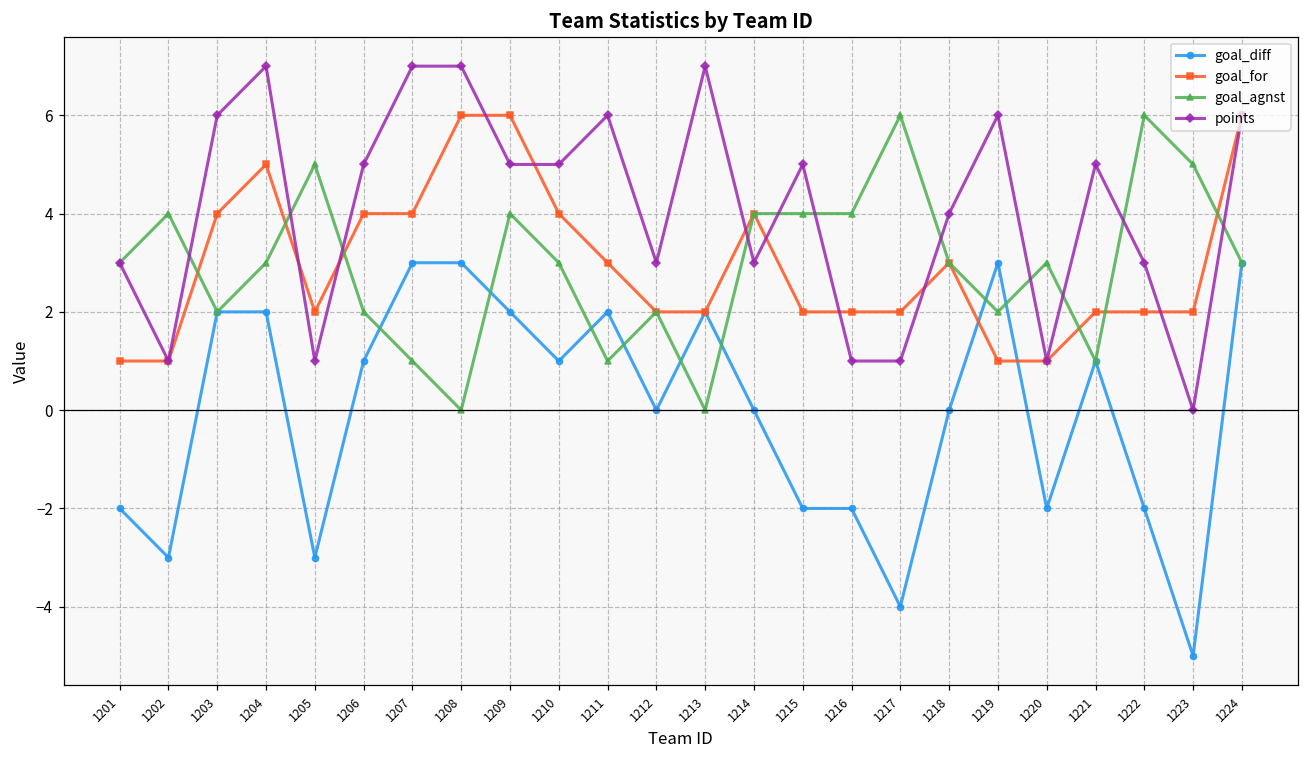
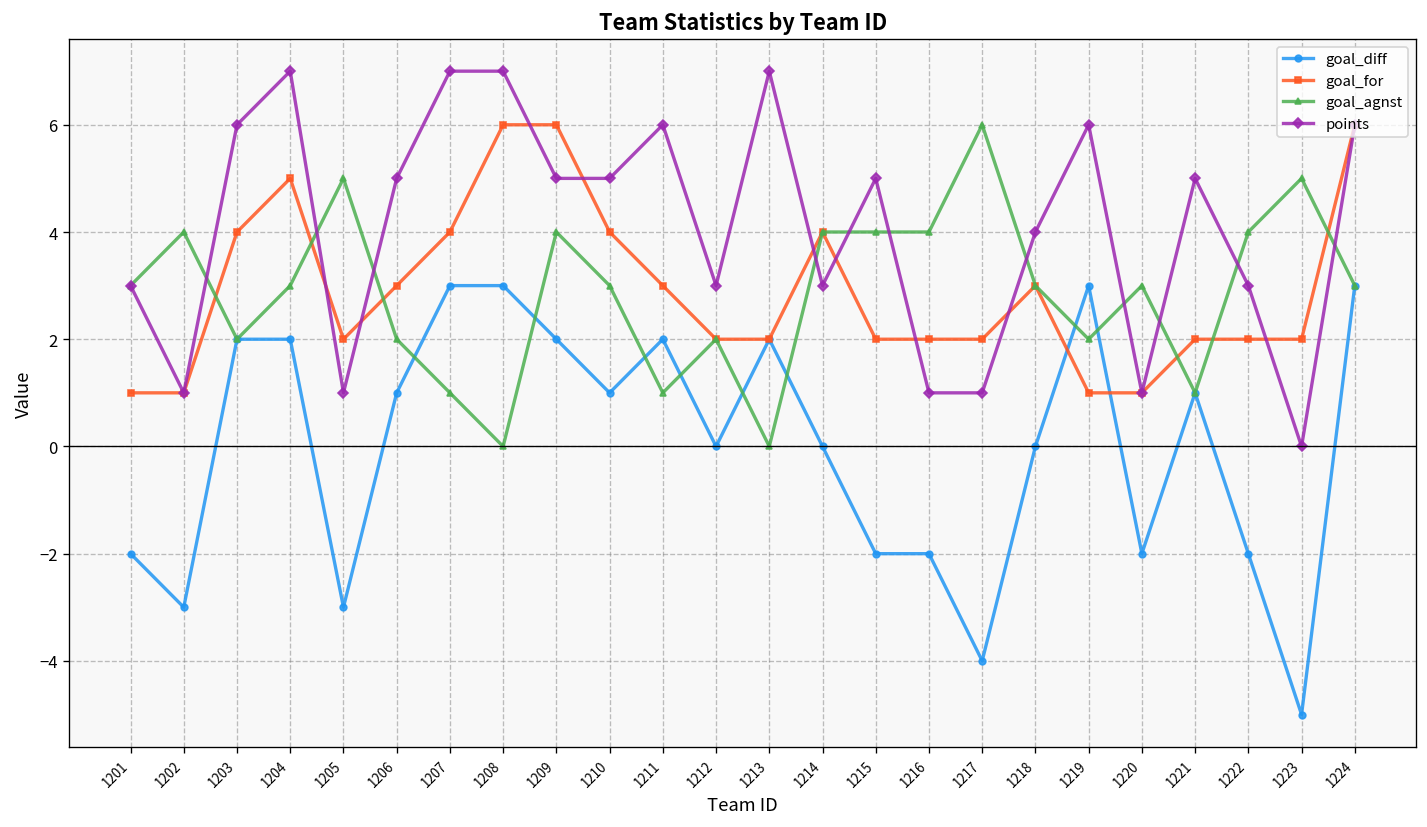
  {
    "goal_diff": {
      "1201": -2,
      "1202": -3,
      "1204": 2,
      "1205": -3,
      "1206": 1,
      "1207": 3,
      "1208": 3,
      "1209": 2,
      "1210": 1,
      "1211": 2,
      "1212": 0,
      "1214": 0,
      "1215": -2,
      "1216": -2,
      "1217": -4,
      "1218": 0,
      "1219": 3,
      "1220": -2,
      "1222": -2,
      "1223": -5
    },
    "goal_for": {
      "1201": 1,
      "1203": 4,
      "1204": 5,
      "1205": 2,
-     "1206": 4,
+     "1206": 3,
      "1207": 4,
      "1208": 6,
      "1209": 6,
      "1210": 4,
      "1211": 3,
      "1215": 2,
      "1216": 2,
      "1217": 2,
      "1219": 1,
      "1221": 2,
      "1222": 2,
      "1223": 2
    },
    "goal_agnst": {
      "1202": 4,
      "1204": 3,
      "1205": 5,
      "1206": 2,
      "1207": 1,
      "1208": 0,
      "1209": 4,
      "1210": 3,
      "1211": 1,
      "1213": 0,
      "1215": 4,
      "1216": 4,
      "1217": 6,
      "1219": 2,
      "1220": 3,
-     "1222": 6,
+     "1222": 4,
      "1223": 5
    },
    "points": {
      "1203": 6,
      "1204": 7,
      "1205": 1,
      "1206": 5,
      "1207": 7,
      "1208": 7,
      "1209": 5,
      "1210": 5,
      "1211": 6,
      "1212": 3,
      "1213": 7,
      "1214": 3,
      "1215": 5,
      "1216": 1,
      "1217": 1,
      "1218": 4,
      "1219": 6,
      "1221": 5,
      "1222": 3,
      "1223": 0
    }
  }
